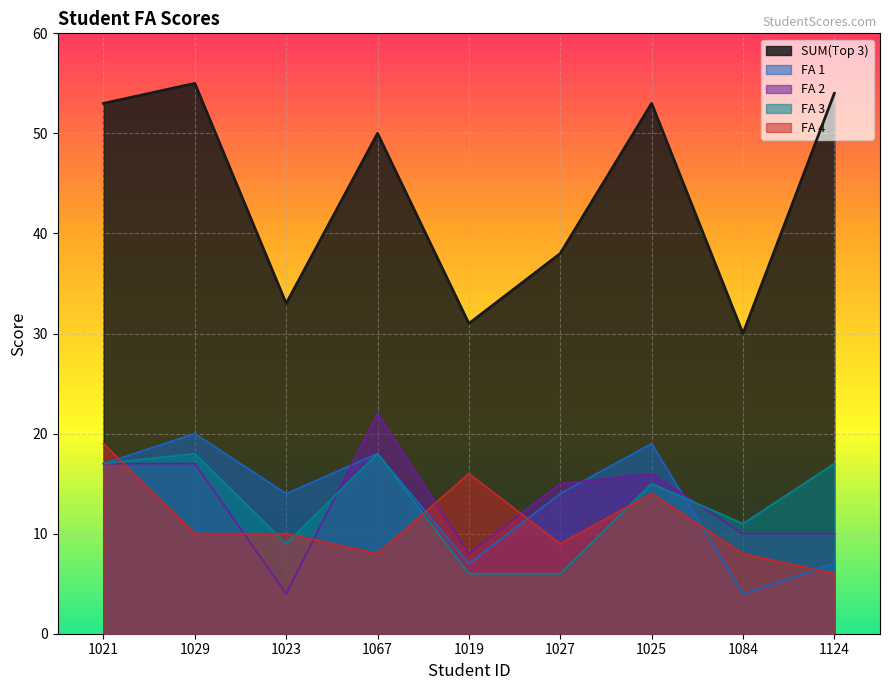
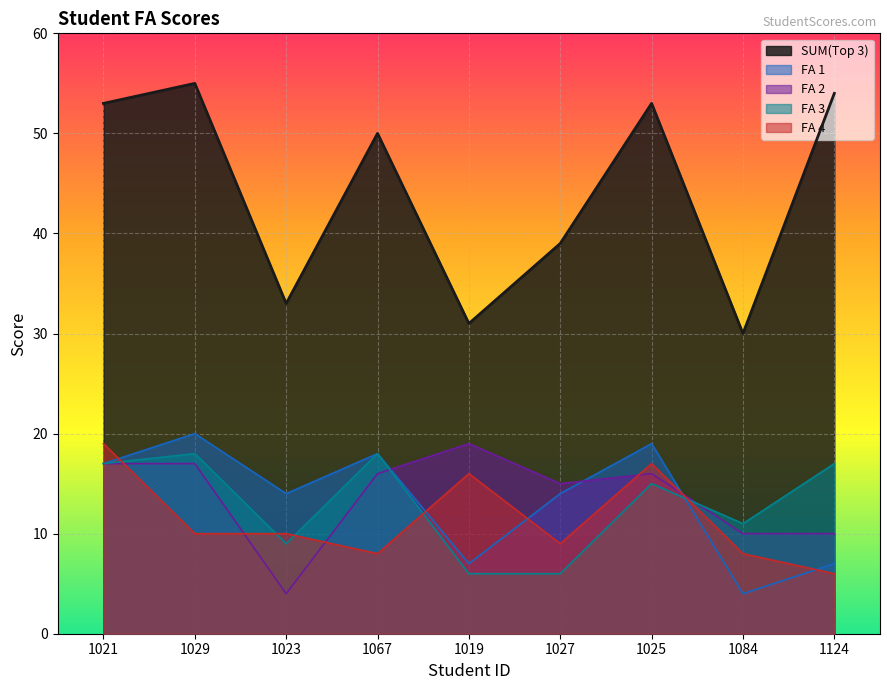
  {
    "SUM(Top 3)": {
      "1021": 53,
      "1029": 55,
      "1023": 33,
      "1067": 50,
      "1019": 31,
-     "1027": 38,
+     "1027": 39,
      "1025": 53,
      "1084": 30
    },
    "FA 2": {
      "1029": 17,
      "1023": 4,
-     "1067": 22,
-     "1019": 8,
+     "1067": 16,
+     "1019": 19,
      "1027": 15,
      "1025": 16,
      "1084": 10,
      "1124": 10
    },
    "FA 4": {
      "1021": 19,
      "1029": 10,
      "1023": 10,
      "1067": 8,
      "1019": 16,
      "1027": 9,
-     "1025": 14,
+     "1025": 17,
      "1084": 8,
      "1124": 6
    }
  }
